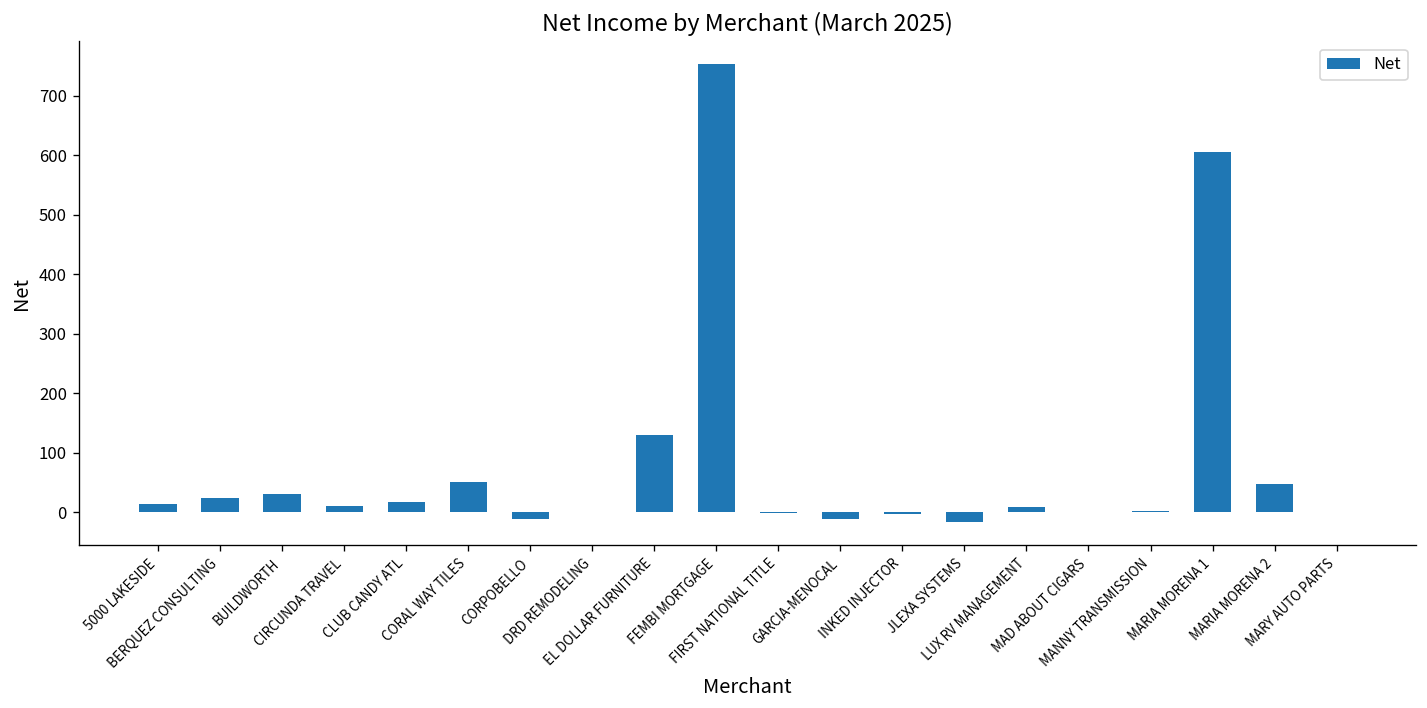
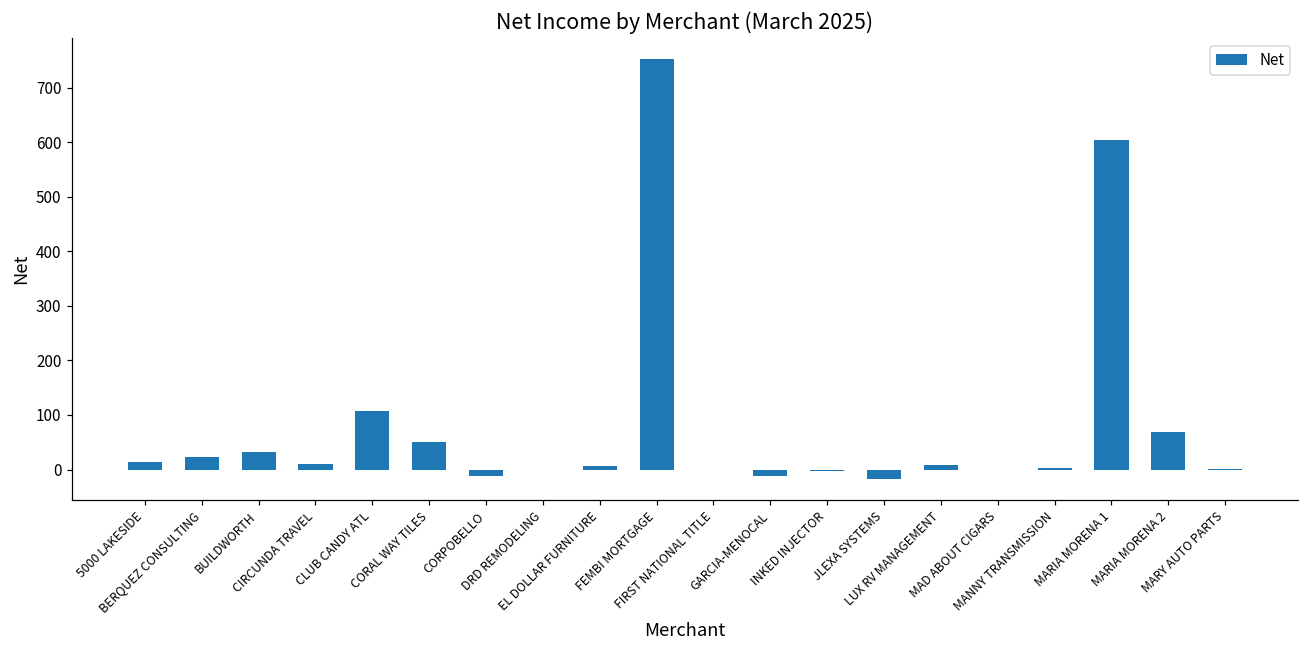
  {
    "5000 LAKESIDE": 10,
    "BERQUEZ CONSULTING": 20,
    "BUILDWORTH": 30,
    "CIRCUNDA TRAVEL": 10,
-   "CLUB CANDY ATL": 20,
+   "CLUB CANDY ATL": 110,
    "CORAL WAY TILES": 50,
    "CORPOBELLO": -10,
-   "EL DOLLAR FURNITURE": 130,
+   "EL DOLLAR FURNITURE": 10,
    "FEMBI MORTGAGE": 750,
    "GARCIA-MENOCAL": -10,
    "JLEXA SYSTEMS": -20,
    "LUX RV MANAGEMENT": 10,
    "MARIA MORENA 1": 610,
-   "MARIA MORENA 2": 50
+   "MARIA MORENA 2": 70
  }
